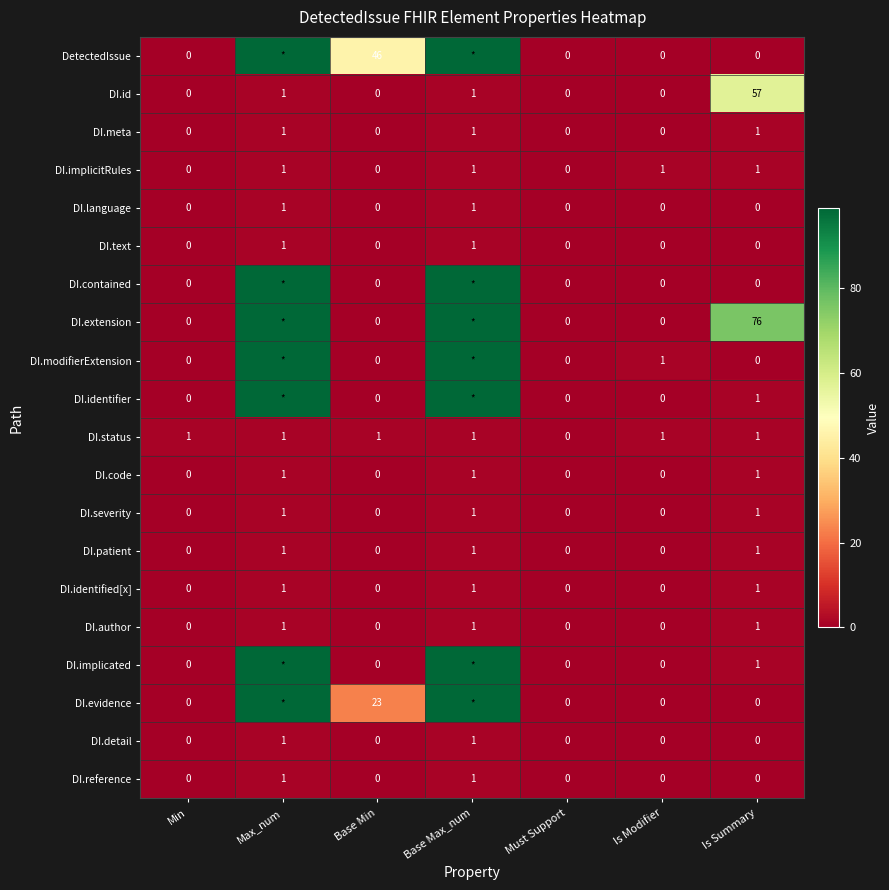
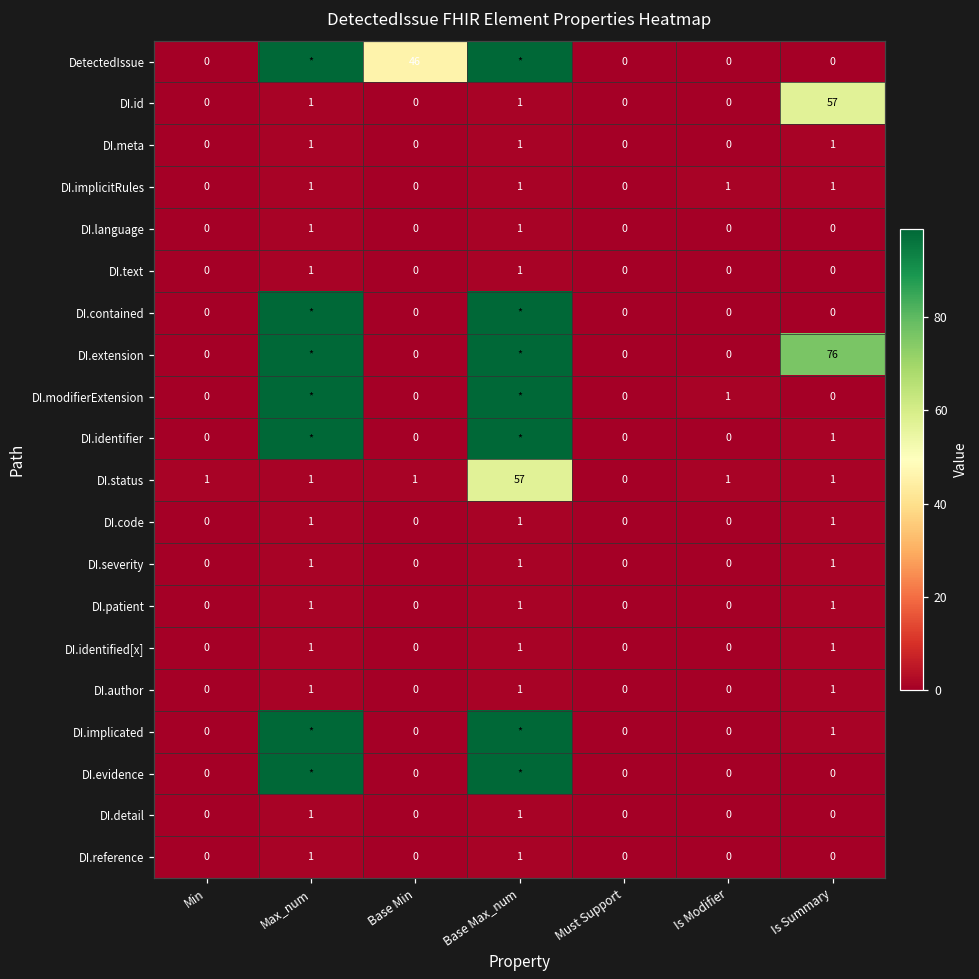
  {
    "DetectedIssue": {
      "Min": 0,
      "Base Min": 46,
      "Must Support": 0,
      "Is Modifier": 0,
      "Is Summary": 0
    },
    "DI.id": {
      "Min": 0,
      "Max_num": 1,
      "Base Min": 0,
      "Base Max_num": 1,
      "Must Support": 0,
      "Is Modifier": 0,
      "Is Summary": 57
    },
    "DI.meta": {
      "Min": 0,
      "Max_num": 1,
      "Base Min": 0,
      "Base Max_num": 1,
      "Must Support": 0,
      "Is Modifier": 0,
      "Is Summary": 1
    },
    "DI.implicitRules": {
      "Min": 0,
      "Max_num": 1,
      "Base Min": 0,
      "Base Max_num": 1,
      "Must Support": 0,
      "Is Modifier": 1,
      "Is Summary": 1
    },
    "DI.language": {
      "Min": 0,
      "Max_num": 1,
      "Base Min": 0,
      "Base Max_num": 1,
      "Must Support": 0,
      "Is Modifier": 0,
      "Is Summary": 0
    },
    "DI.text": {
      "Min": 0,
      "Max_num": 1,
      "Base Min": 0,
      "Base Max_num": 1,
      "Must Support": 0,
      "Is Modifier": 0,
      "Is Summary": 0
    },
    "DI.contained": {
      "Min": 0,
      "Base Min": 0,
      "Must Support": 0,
      "Is Modifier": 0,
      "Is Summary": 0
    },
    "DI.extension": {
      "Min": 0,
      "Base Min": 0,
      "Must Support": 0,
      "Is Modifier": 0,
      "Is Summary": 76
    },
    "DI.modifierExtension": {
      "Min": 0,
      "Base Min": 0,
      "Must Support": 0,
      "Is Modifier": 1,
      "Is Summary": 0
    },
    "DI.identifier": {
      "Min": 0,
      "Base Min": 0,
      "Must Support": 0,
      "Is Modifier": 0,
      "Is Summary": 1
    },
    "DI.status": {
      "Min": 1,
      "Max_num": 1,
      "Base Min": 1,
-     "Base Max_num": 1,
+     "Base Max_num": 57,
      "Must Support": 0,
      "Is Modifier": 1,
      "Is Summary": 1
    },
    "DI.code": {
      "Min": 0,
      "Max_num": 1,
      "Base Min": 0,
      "Base Max_num": 1,
      "Must Support": 0,
      "Is Modifier": 0,
      "Is Summary": 1
    },
    "DI.severity": {
      "Min": 0,
      "Max_num": 1,
      "Base Min": 0,
      "Base Max_num": 1,
      "Must Support": 0,
      "Is Modifier": 0,
      "Is Summary": 1
    },
    "DI.patient": {
      "Min": 0,
      "Max_num": 1,
      "Base Min": 0,
      "Base Max_num": 1,
      "Must Support": 0,
      "Is Modifier": 0,
      "Is Summary": 1
    },
    "DI.identified[x]": {
      "Min": 0,
      "Max_num": 1,
      "Base Min": 0,
      "Base Max_num": 1,
      "Must Support": 0,
      "Is Modifier": 0,
      "Is Summary": 1
    },
    "DI.author": {
      "Min": 0,
      "Max_num": 1,
      "Base Min": 0,
      "Base Max_num": 1,
      "Must Support": 0,
      "Is Modifier": 0,
      "Is Summary": 1
    },
    "DI.implicated": {
      "Min": 0,
      "Base Min": 0,
      "Must Support": 0,
      "Is Modifier": 0,
      "Is Summary": 1
    },
    "DI.evidence": {
      "Min": 0,
-     "Base Min": 23,
+     "Base Min": 0,
      "Must Support": 0,
      "Is Modifier": 0,
      "Is Summary": 0
    },
    "DI.detail": {
      "Min": 0,
      "Max_num": 1,
      "Base Min": 0,
      "Base Max_num": 1,
      "Must Support": 0,
      "Is Modifier": 0,
      "Is Summary": 0
    },
    "DI.reference": {
      "Min": 0,
      "Max_num": 1,
      "Base Min": 0,
      "Base Max_num": 1,
      "Must Support": 0,
      "Is Modifier": 0,
      "Is Summary": 0
    }
  }
